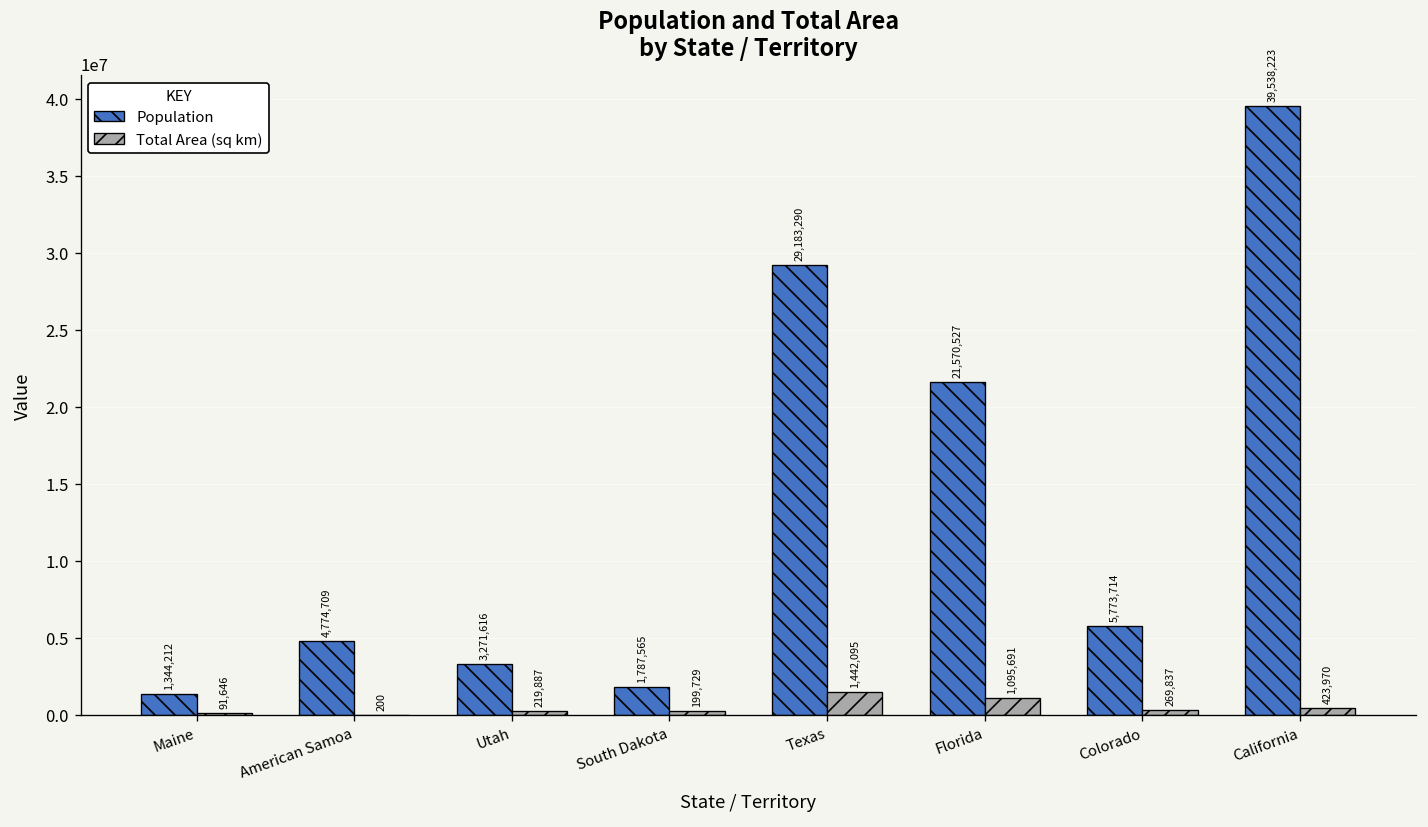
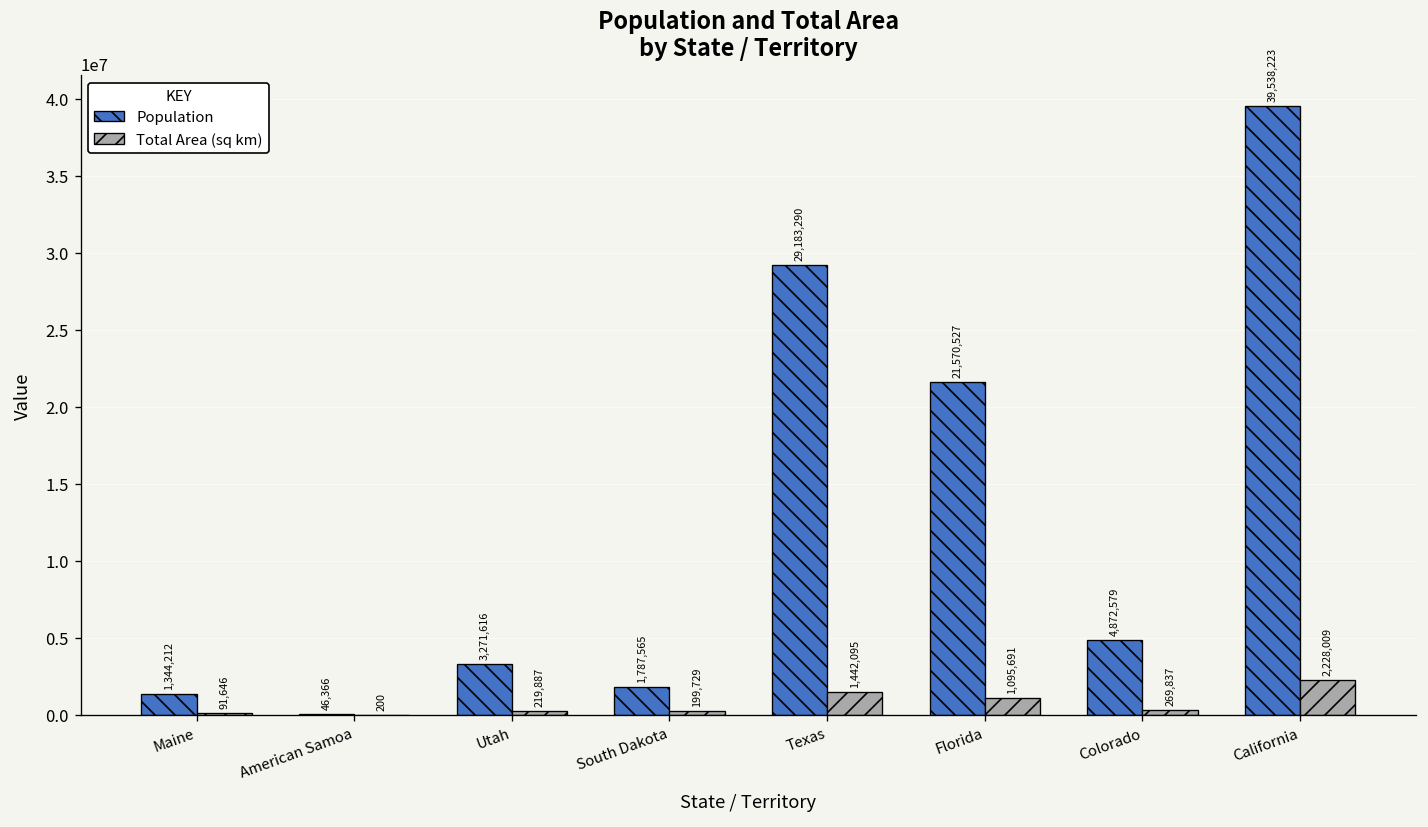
  {
    "Population": {
      "Maine": "1,344,212",
-     "American Samoa": "4,774,709",
+     "American Samoa": "46,366",
      "Utah": "3,271,616",
      "South Dakota": "1,787,565",
      "Texas": "29,183,290",
      "Florida": "21,570,527",
-     "Colorado": "5,773,714",
+     "Colorado": "4,872,579",
      "California": "39,538,223"
    },
    "Total Area (sq km)": {
      "Maine": "91,646",
      "American Samoa": "200",
      "Utah": "219,887",
      "South Dakota": "199,729",
      "Texas": "1,442,095",
      "Florida": "1,095,691",
      "Colorado": "269,837",
-     "California": "423,970"
+     "California": "2,228,009"
    }
  }
